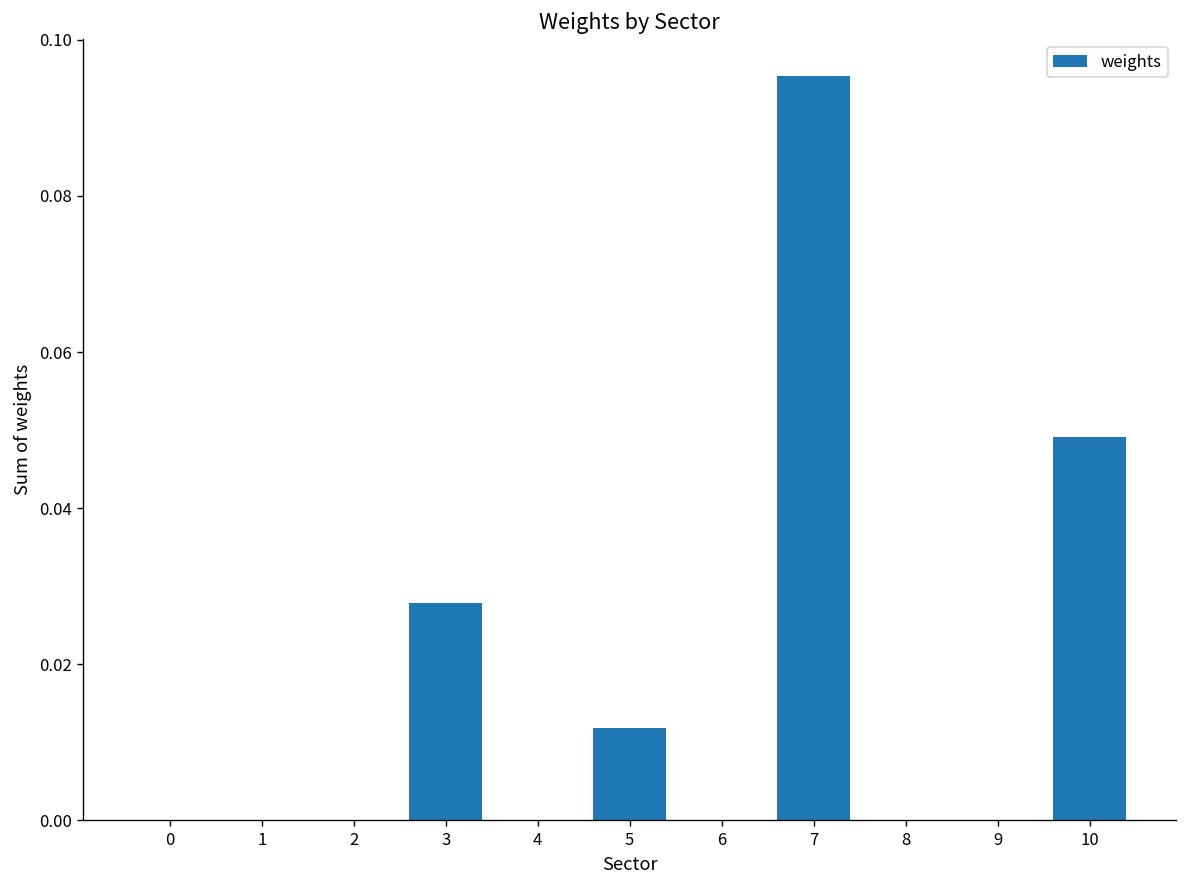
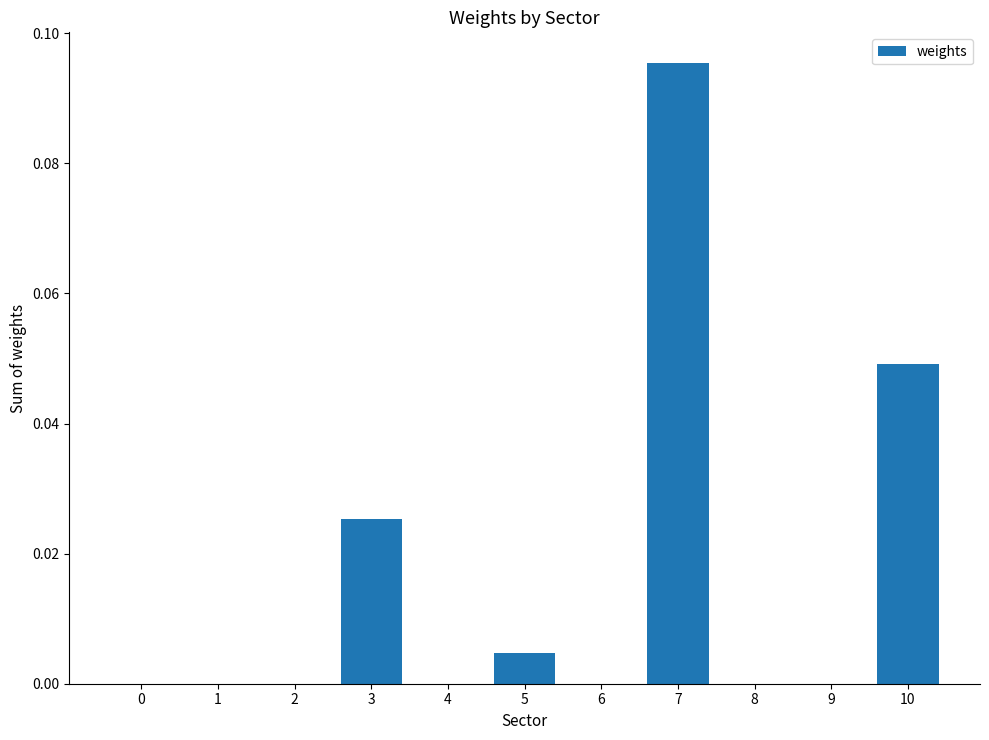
  {
    "0": 0.000,
    "1": 0.000,
    "2": 0.000,
-   "3": 0.028,
+   "3": 0.025,
    "4": 0.000,
-   "5": 0.012,
+   "5": 0.005,
    "6": 0.000,
    "7": 0.095,
    "8": 0.000,
    "9": 0.000,
    "10": 0.049
  }
